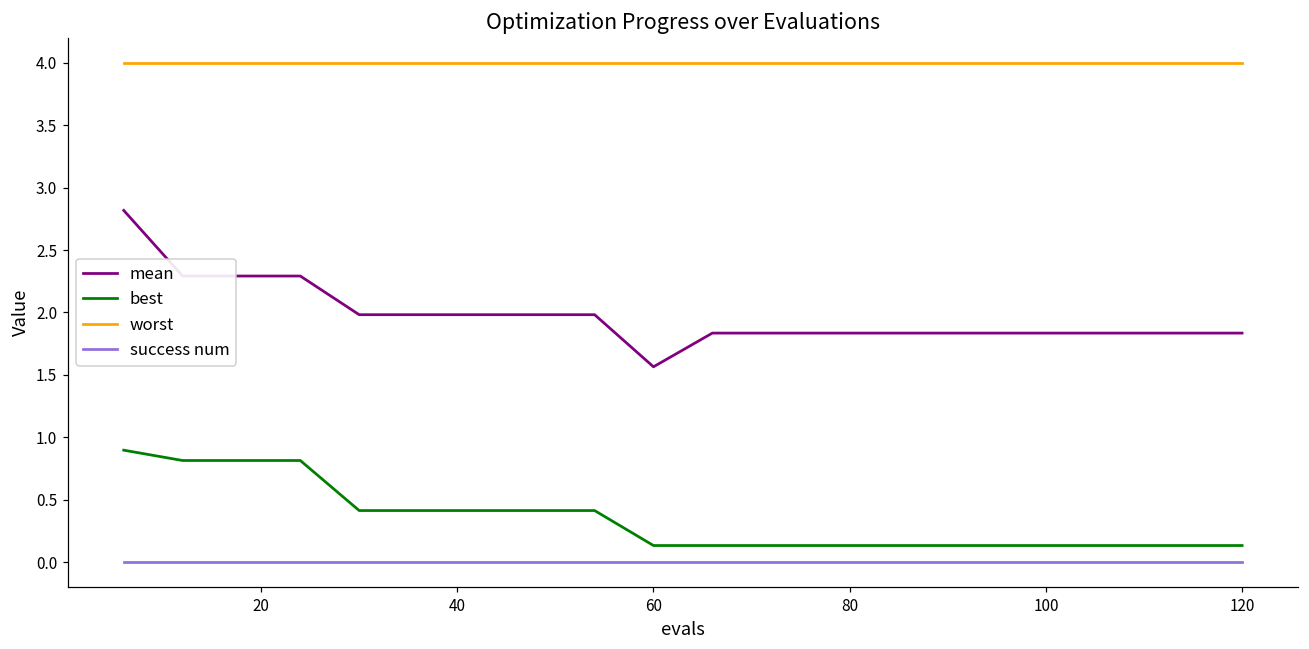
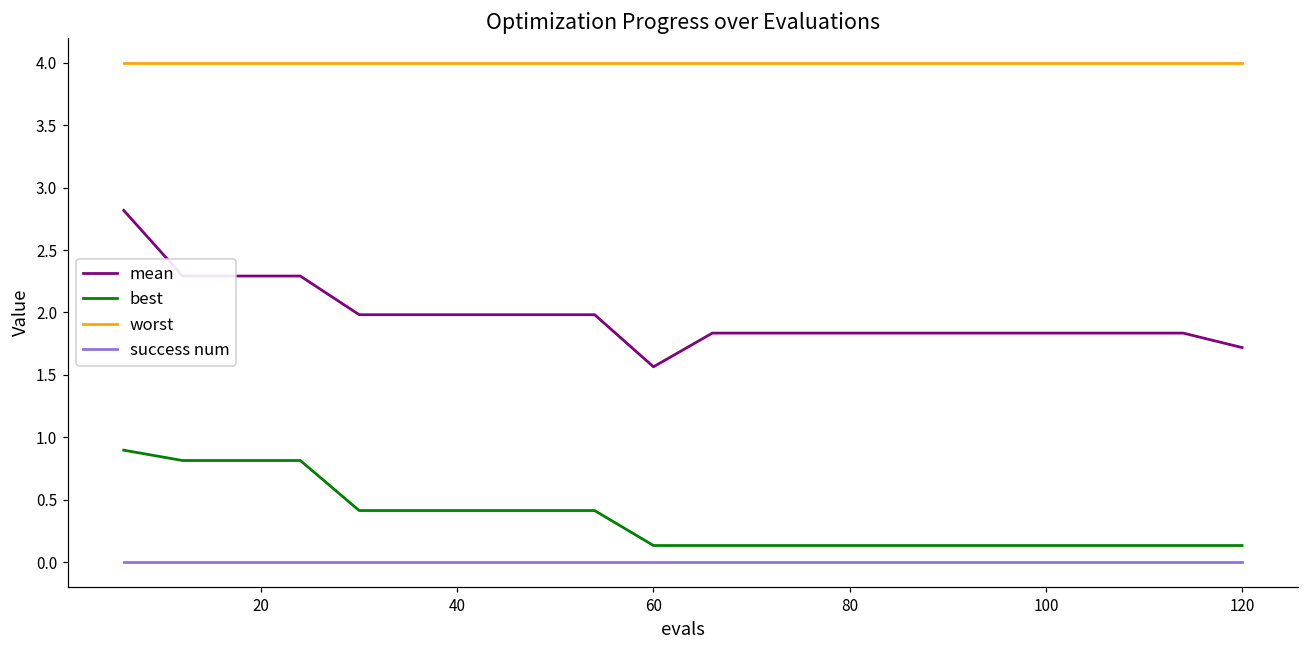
  {
    "mean": {
      "60": 1.56,
-     "120": 1.83
+     "120": 1.72
    },
    "best": {
      "60": 0.13,
      "120": 0.13
    },
    "worst": {
      "60": 4.00,
      "120": 4.00
    },
    "success num": {
      "60": 0.00,
      "120": 0.00
    }
  }
